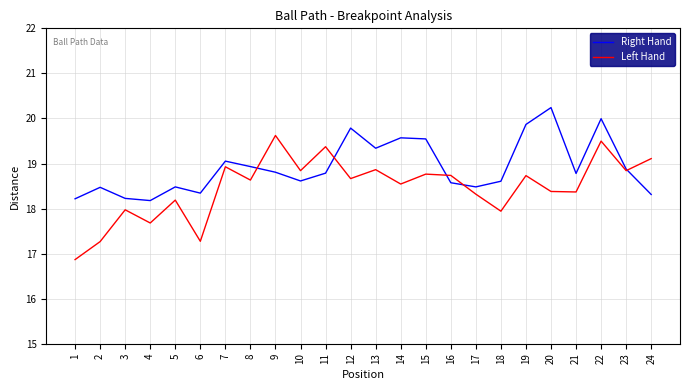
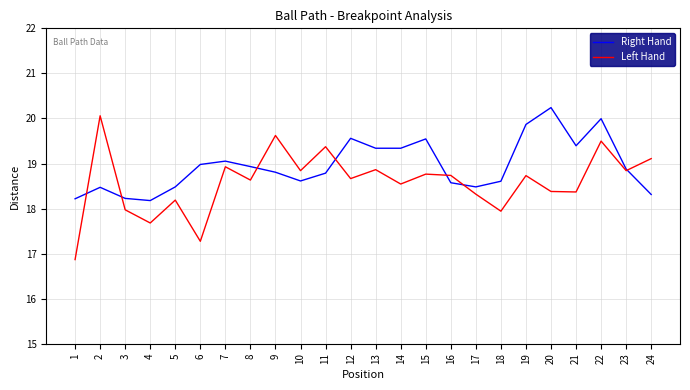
  {
    "Right Hand": {
      "1": 18.2,
      "2": 18.5,
      "3": 18.2,
      "4": 18.2,
      "5": 18.5,
-     "6": 18.3,
+     "6": 19.0,
      "7": 19.1,
      "8": 18.9,
      "9": 18.8,
      "10": 18.6,
      "11": 18.8,
-     "12": 19.8,
+     "12": 19.6,
      "13": 19.3,
-     "14": 19.6,
+     "14": 19.3,
      "15": 19.5,
      "16": 18.6,
      "17": 18.5,
      "18": 18.6,
      "19": 19.9,
      "20": 20.2,
-     "21": 18.8,
+     "21": 19.4,
      "22": 20.0,
      "24": 18.3
    },
    "Left Hand": {
      "1": 16.9,
-     "2": 17.3,
+     "2": 20.1,
      "3": 18.0,
      "4": 17.7,
      "5": 18.2,
      "6": 17.3,
      "7": 18.9,
      "8": 18.6,
      "9": 19.6,
      "10": 18.8,
      "11": 19.4,
      "12": 18.7,
      "13": 18.9,
      "14": 18.5,
      "15": 18.8,
      "16": 18.7,
      "17": 18.3,
      "18": 17.9,
      "19": 18.7,
      "20": 18.4,
      "21": 18.4,
      "22": 19.5,
      "24": 19.1
    }
  }
